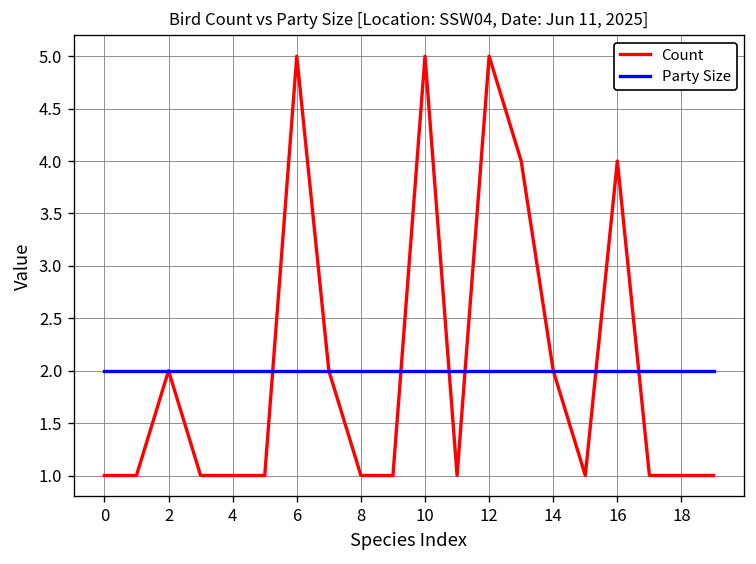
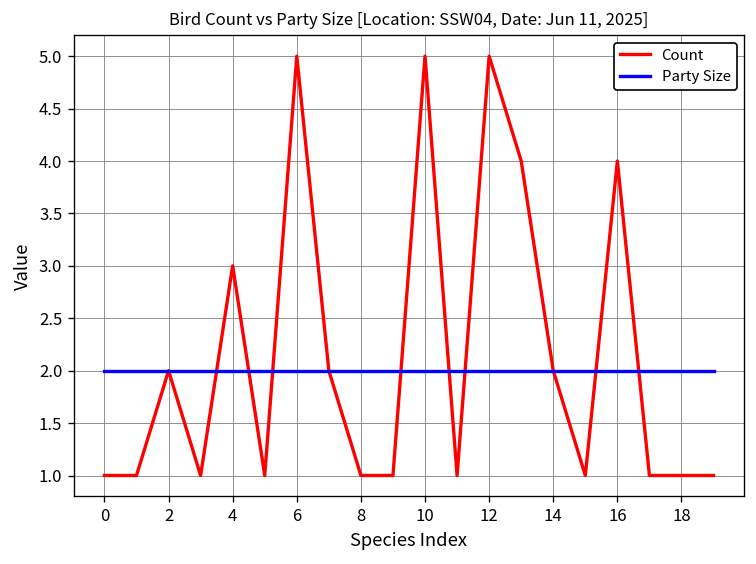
  {
    "Count": {
      "0": 1,
-     "4": 1,
+     "4": 3,
      "6": 5,
      "8": 1,
      "10": 5,
      "12": 5,
      "16": 4,
      "18": 1
    },
    "Party Size": {
      "0": 2,
      "4": 2,
      "6": 2,
      "8": 2,
      "10": 2,
      "12": 2,
      "16": 2,
      "18": 2
    }
  }
